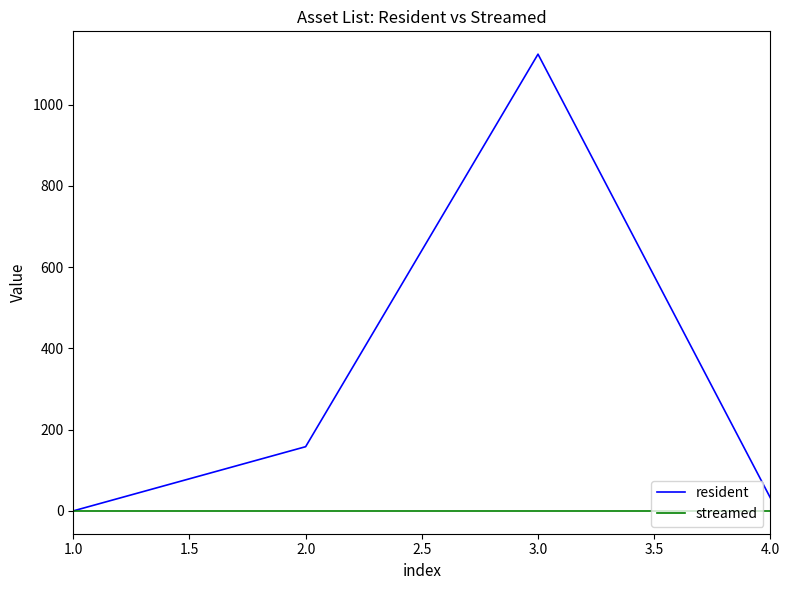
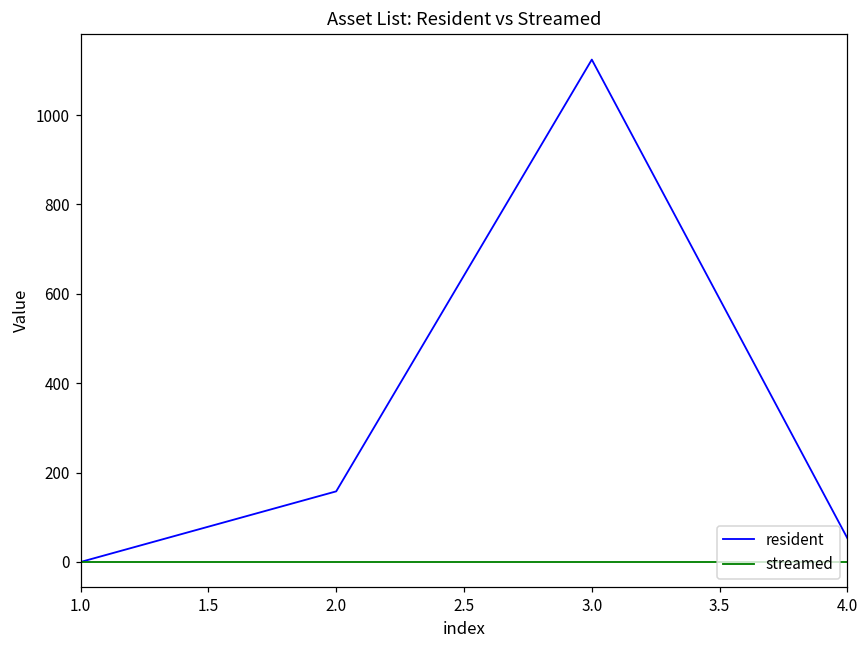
  {
    "resident": {
      "2.0": 160,
      "3.0": 1120,
-     "4.0": 30
+     "4.0": 50
    },
    "streamed": {
      "2.0": 0,
      "3.0": 0,
      "4.0": 0
    }
  }
